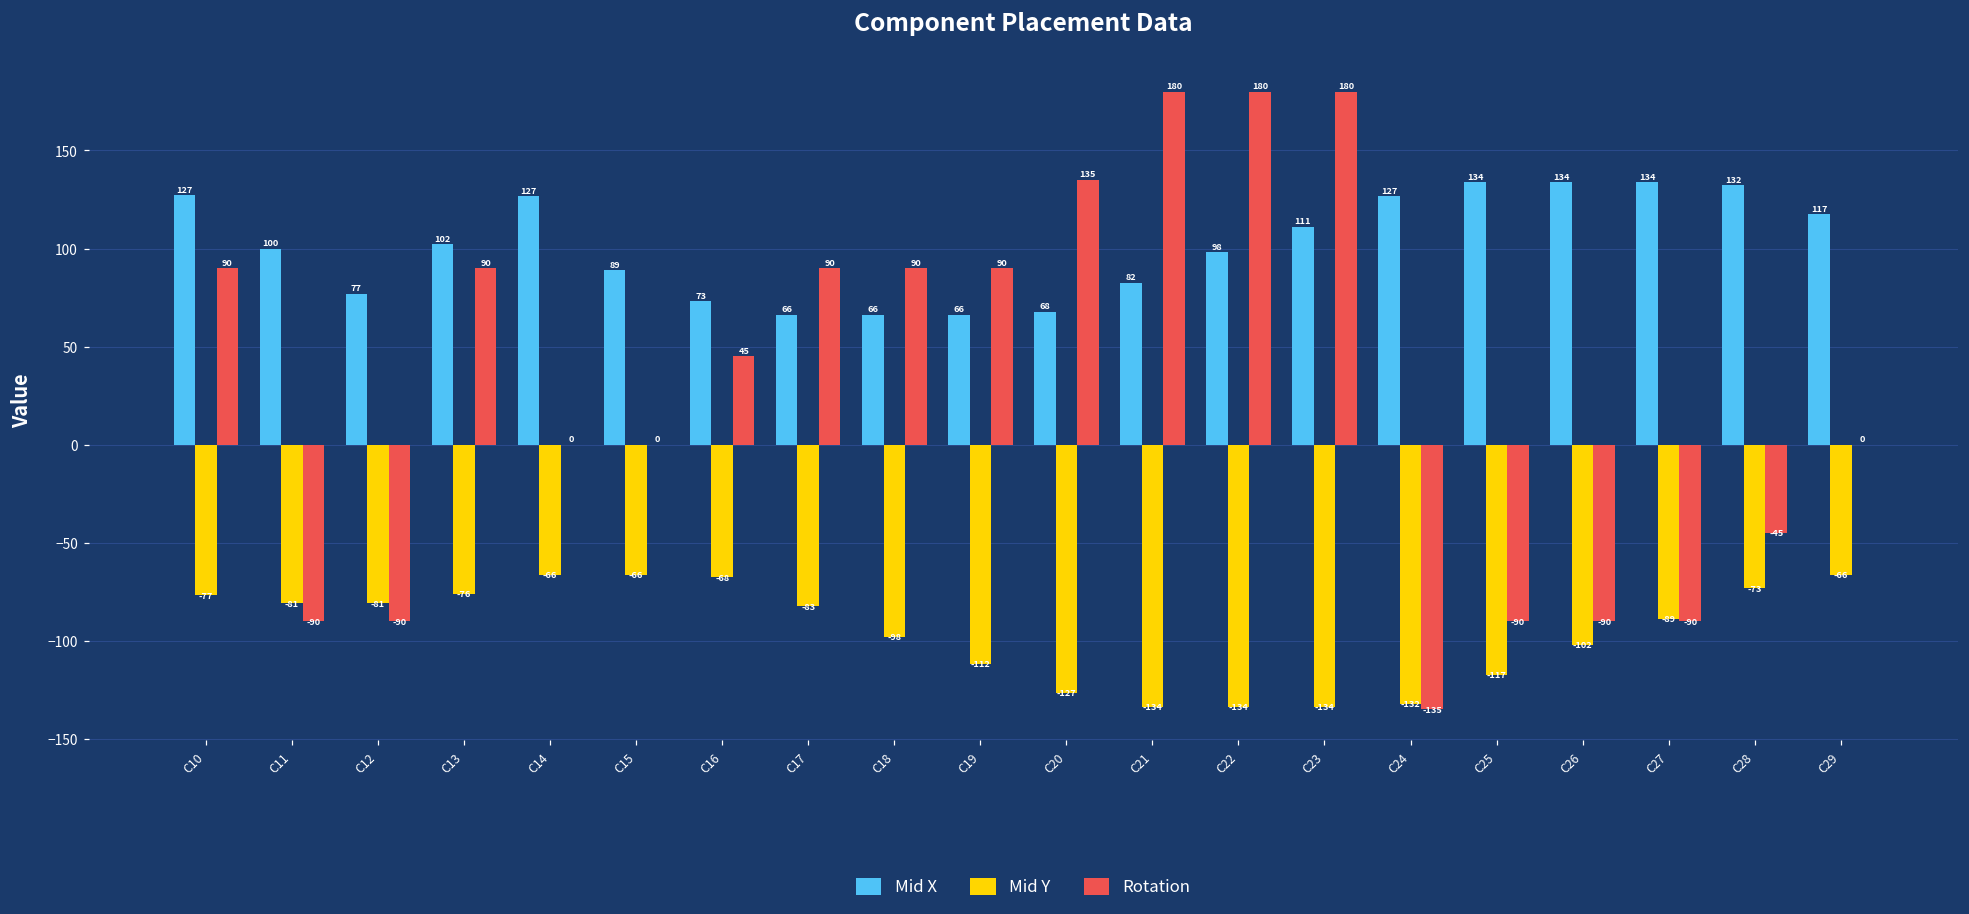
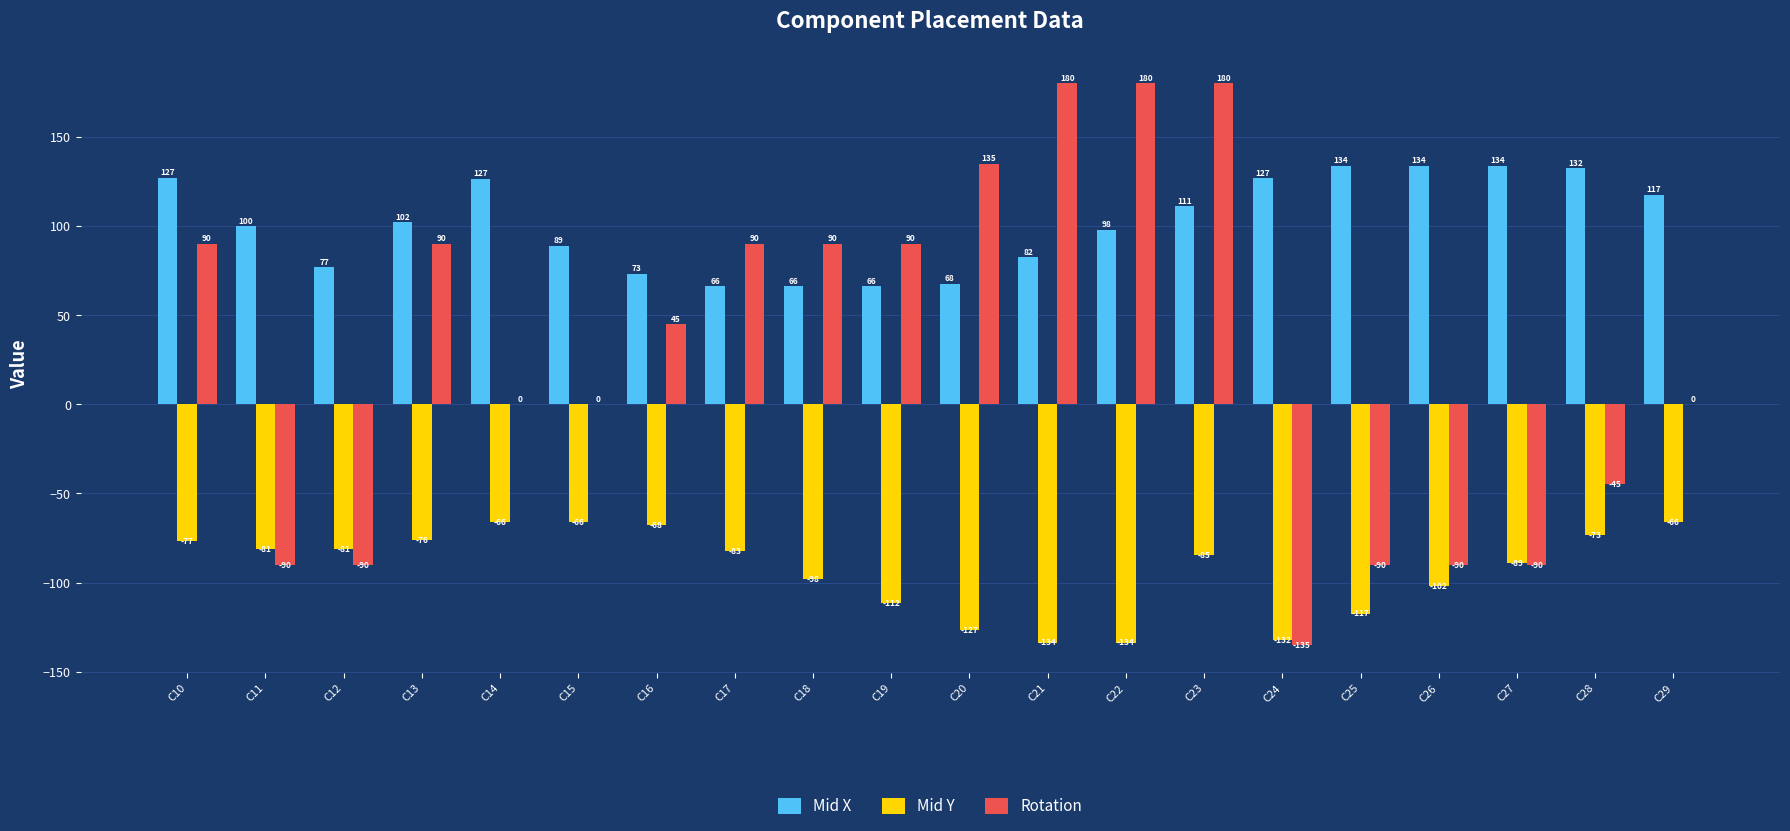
  {
    "Mid X": {
      "C10": 127,
      "C11": 100,
      "C12": 77,
      "C13": 102,
      "C14": 127,
      "C15": 89,
      "C16": 73,
      "C17": 66,
      "C18": 66,
      "C19": 66,
      "C20": 68,
      "C21": 82,
      "C22": 98,
      "C23": 111,
      "C24": 127,
      "C25": 134,
      "C26": 134,
      "C27": 134,
      "C28": 132,
      "C29": 117
    },
    "Mid Y": {
      "C10": -77,
      "C11": -81,
      "C12": -81,
      "C13": -76,
      "C14": -66,
      "C15": -66,
      "C16": -68,
      "C17": -83,
      "C18": -98,
      "C19": -112,
      "C20": -127,
      "C21": -134,
      "C22": -134,
-     "C23": -134,
+     "C23": -85,
      "C24": -132,
      "C25": -117,
      "C26": -102,
      "C27": -89,
      "C28": -73,
      "C29": -66
    },
    "Rotation": {
      "C10": 90,
      "C11": -90,
      "C12": -90,
      "C13": 90,
      "C14": 0,
      "C15": 0,
      "C16": 45,
      "C17": 90,
      "C18": 90,
      "C19": 90,
      "C20": 135,
      "C21": 180,
      "C22": 180,
      "C23": 180,
      "C24": -135,
      "C25": -90,
      "C26": -90,
      "C27": -90,
      "C28": -45,
      "C29": 0
    }
  }
